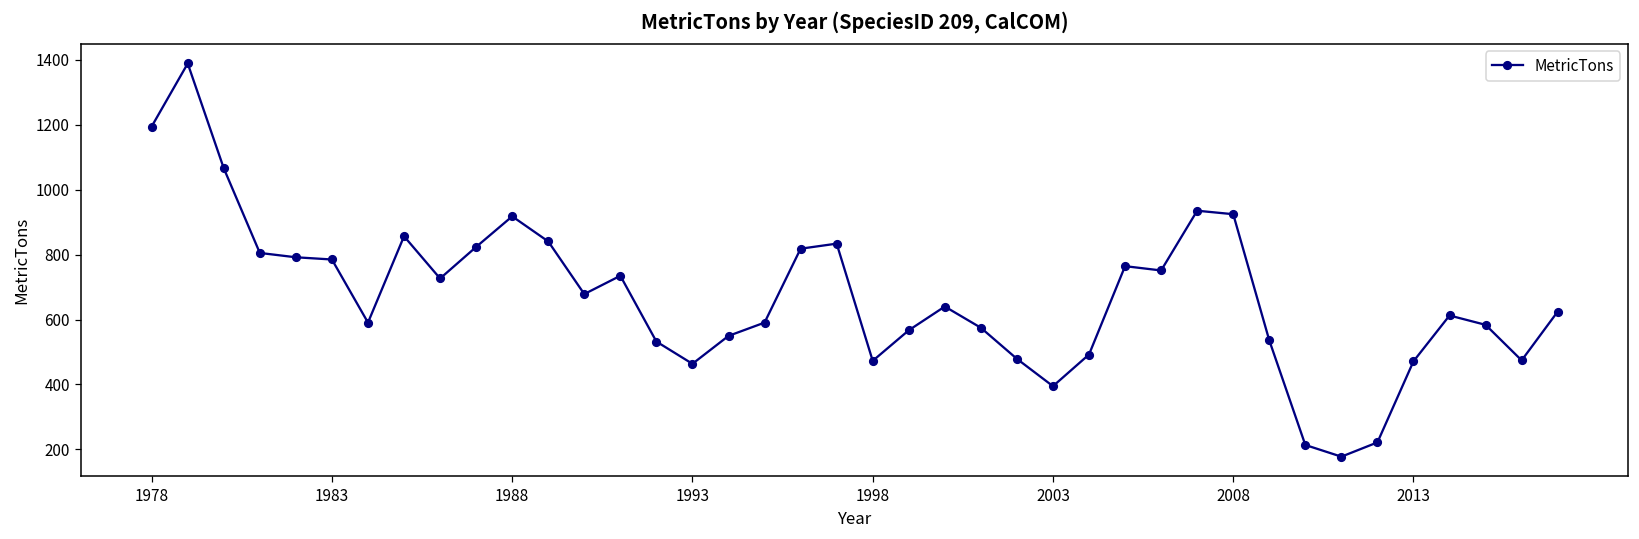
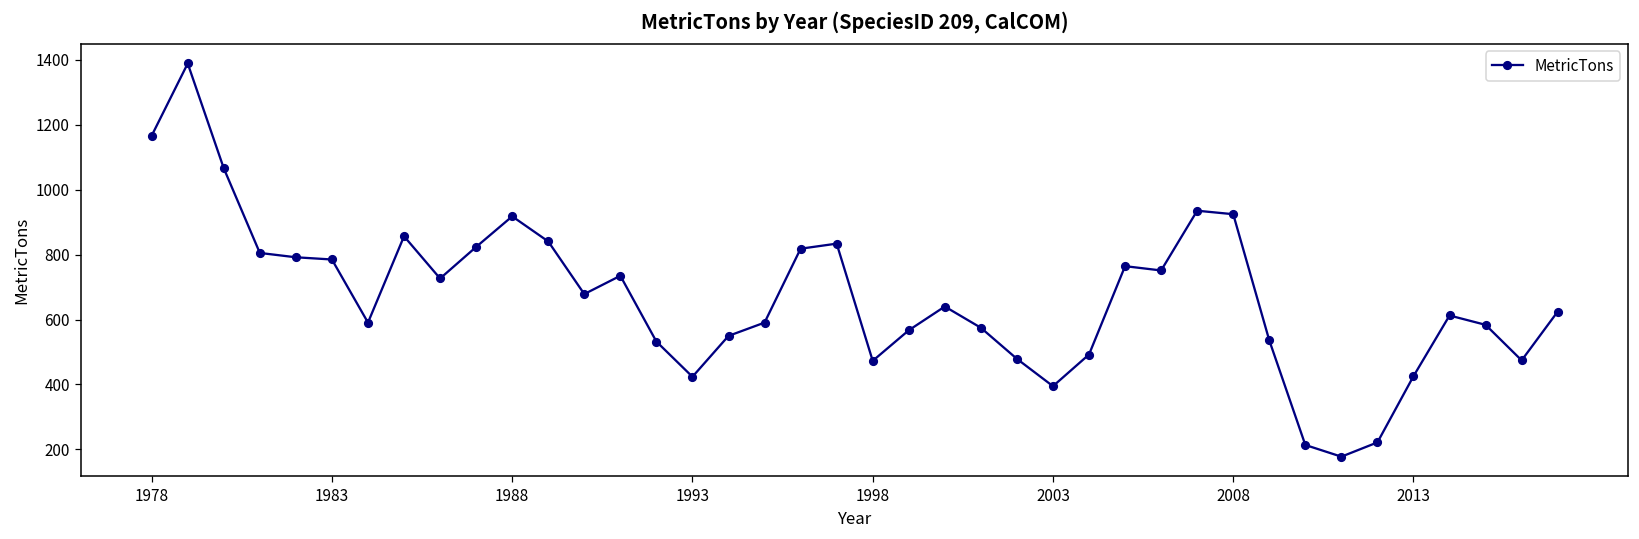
  {
-   "1978": 1190,
+   "1978": 1170,
    "1983": 780,
    "1988": 920,
-   "1993": 460,
+   "1993": 420,
    "1998": 470,
    "2003": 390,
    "2008": 920,
-   "2013": 470
+   "2013": 430
  }
